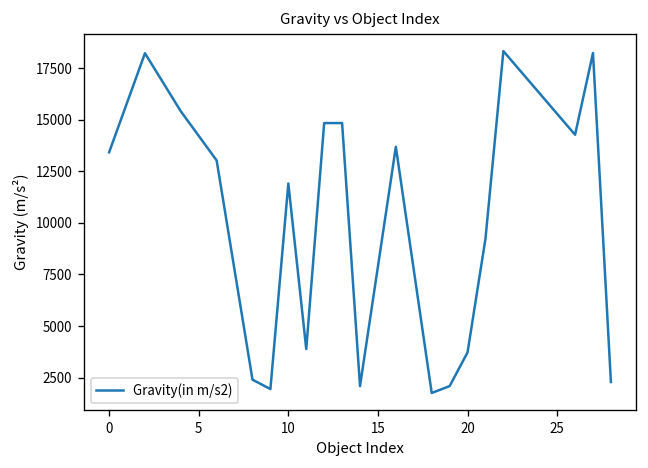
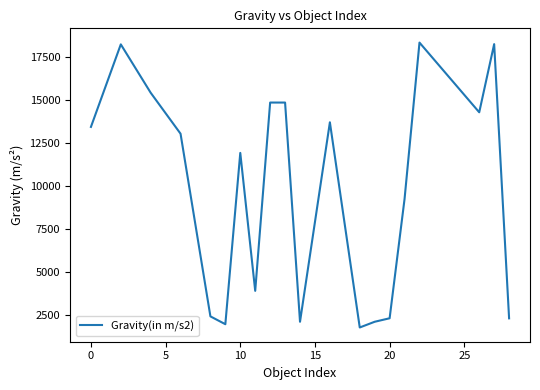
  {
    "0": 13400,
    "10": 11900,
-   "20": 3700
+   "20": 2300
  }
